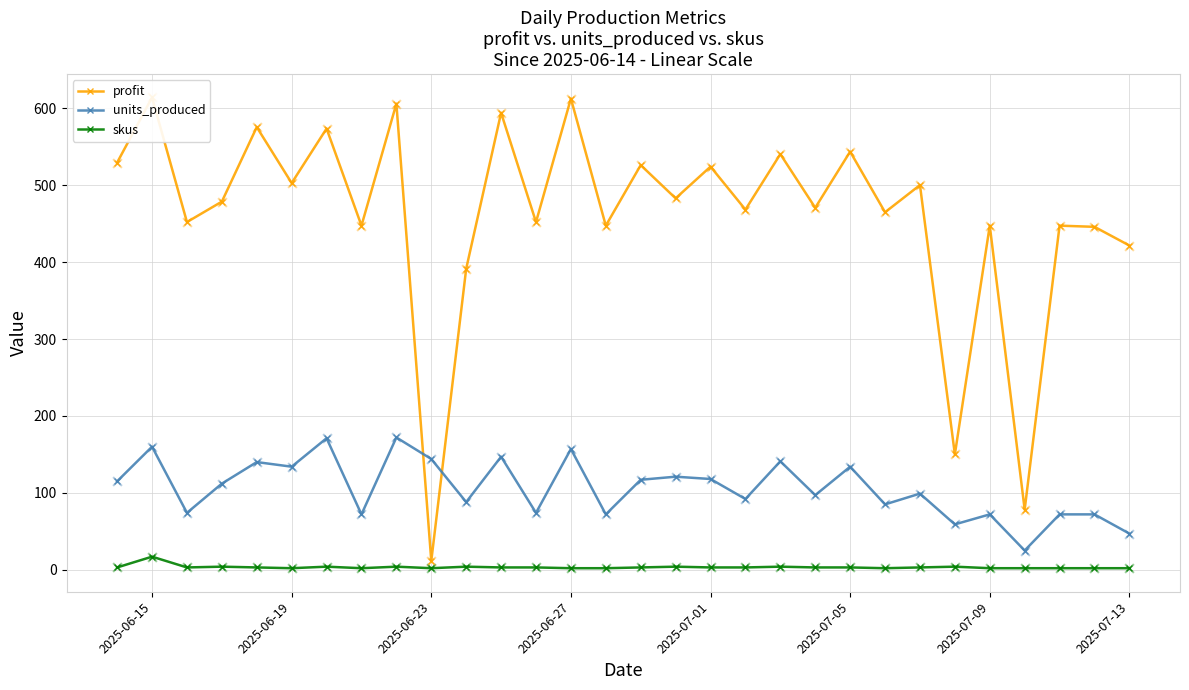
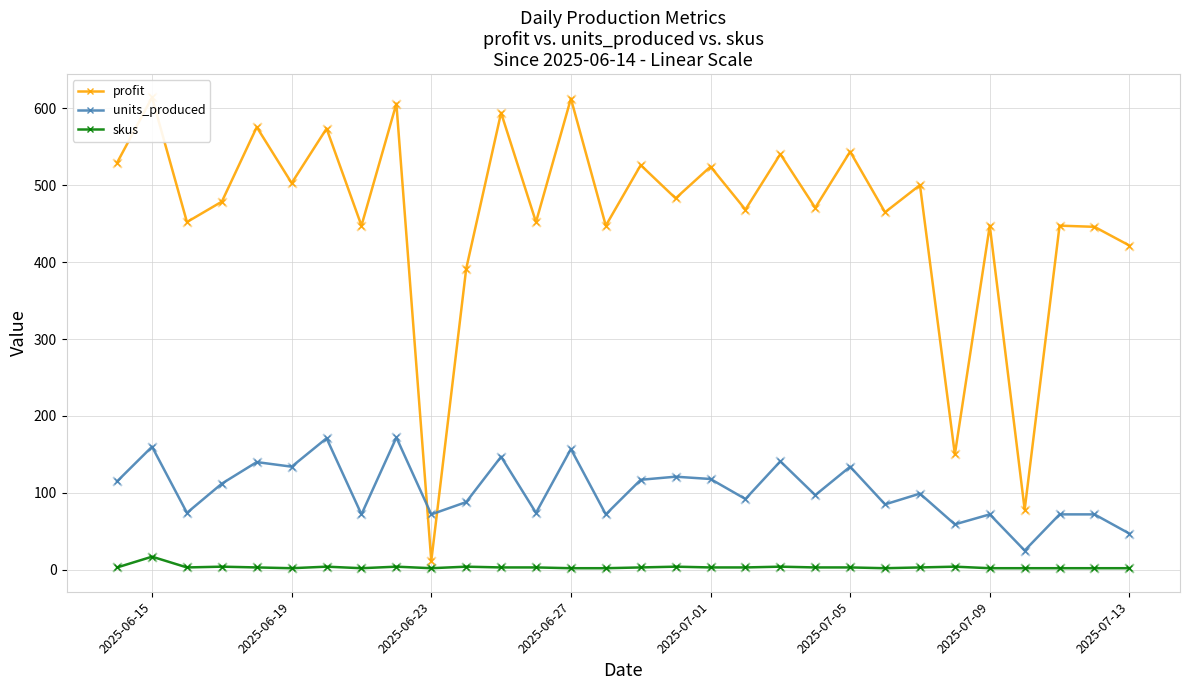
  {
    "profit": {
      "2025-06-19": 500,
      "2025-06-23": 10,
      "2025-06-27": 610,
      "2025-07-01": 520,
      "2025-07-05": 540,
      "2025-07-09": 450,
      "2025-07-13": 420
    },
    "units_produced": {
      "2025-06-15": 160,
      "2025-06-19": 130,
-     "2025-06-23": 140,
+     "2025-06-23": 70,
      "2025-06-27": 160,
      "2025-07-01": 120,
      "2025-07-05": 130,
      "2025-07-09": 70,
      "2025-07-13": 50
    },
    "skus": {
      "2025-06-15": 20,
      "2025-06-19": 0,
      "2025-06-23": 0,
      "2025-06-27": 0,
      "2025-07-01": 0,
      "2025-07-05": 0,
      "2025-07-09": 0,
      "2025-07-13": 0
    }
  }
